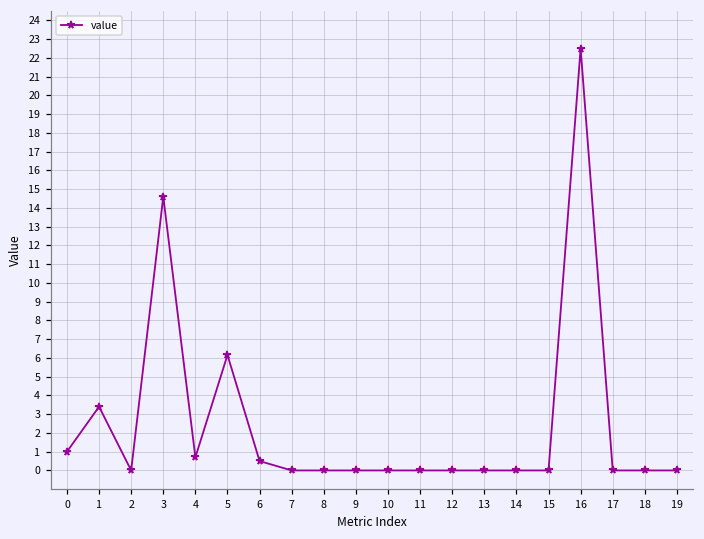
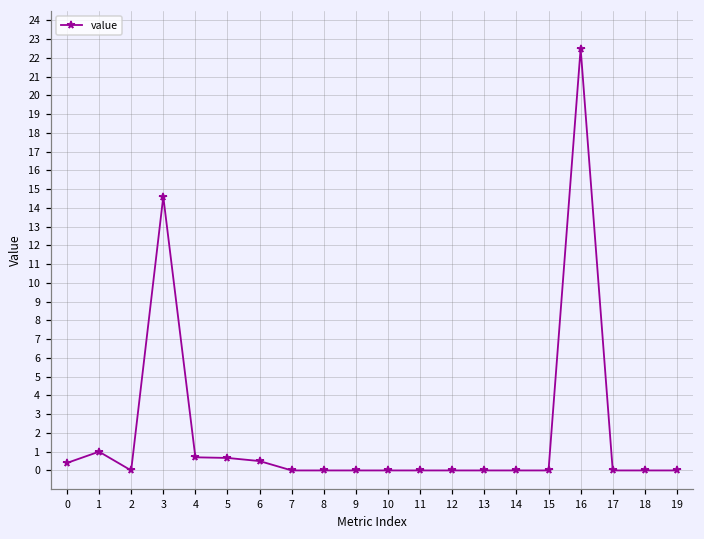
  {
-   "0": 1.0,
-   "1": 3.4,
+   "0": 0.4,
+   "1": 1.0,
    "2": 0.0,
    "3": 14.6,
    "4": 0.7,
-   "5": 6.2,
+   "5": 0.7,
    "6": 0.5,
    "7": 0.0,
    "8": 0.0,
    "9": 0.0,
    "10": 0.0,
    "11": 0.0,
    "12": 0.0,
    "13": 0.0,
    "14": 0.0,
    "15": 0.0,
    "16": 22.5,
    "17": 0.0,
    "18": 0.0,
    "19": 0.0
  }
